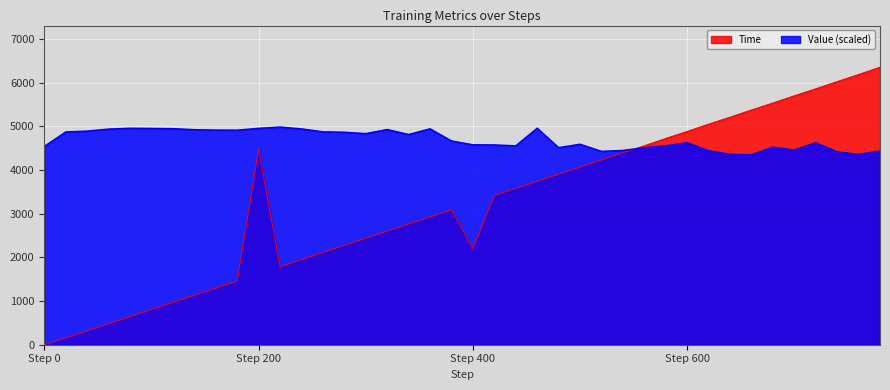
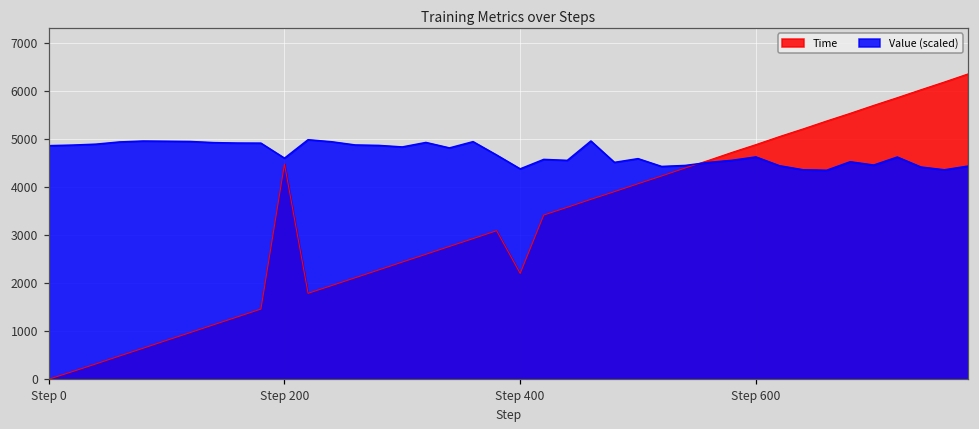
  {
    "Time": {
      "Step 0": 0,
      "Step 200": 4500,
      "Step 400": 2200,
      "Step 600": 4900
    },
    "Value (scaled)": {
-     "Step 0": 4500,
-     "Step 200": 5000,
-     "Step 400": 4600,
+     "Step 0": 4900,
+     "Step 200": 4600,
+     "Step 400": 4400,
      "Step 600": 4600
    }
  }
